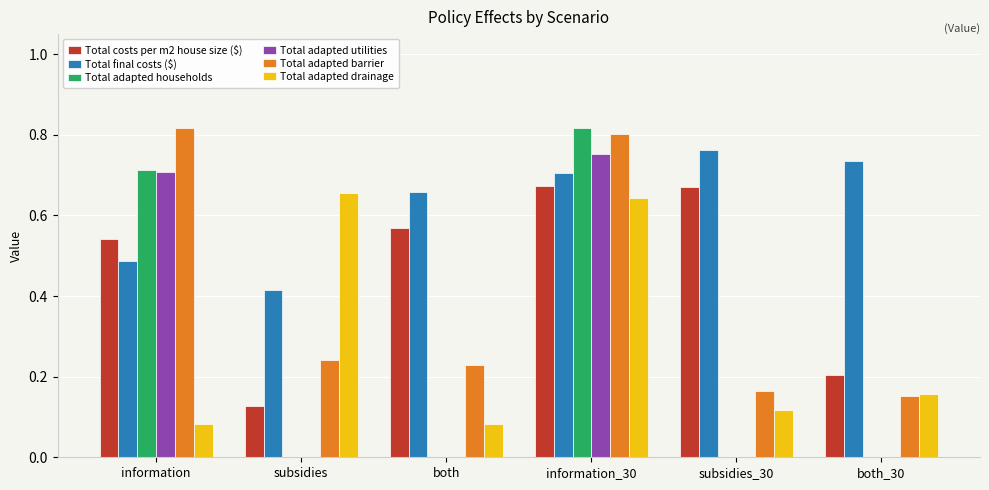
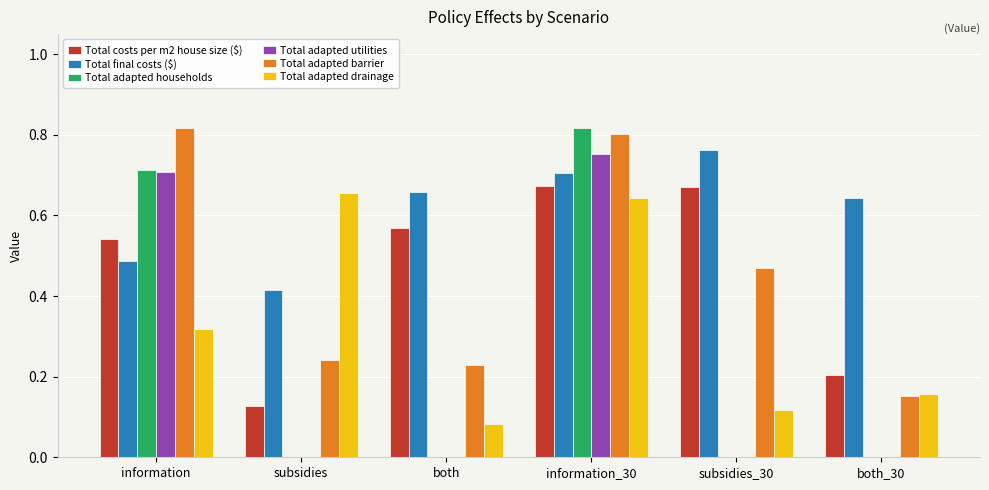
  {
    "Total costs per m2 house size ($)": {
      "information": 0.54,
      "subsidies": 0.13,
      "both": 0.57,
      "information_30": 0.67,
      "subsidies_30": 0.67,
      "both_30": 0.20
    },
    "Total final costs ($)": {
      "information": 0.49,
      "subsidies": 0.42,
      "both": 0.66,
      "information_30": 0.70,
      "subsidies_30": 0.76,
-     "both_30": 0.73
+     "both_30": 0.64
    },
    "Total adapted households": {
      "information": 0.71,
      "information_30": 0.82
    },
    "Total adapted utilities": {
      "information": 0.71,
      "information_30": 0.75
    },
    "Total adapted barrier": {
      "information": 0.82,
      "subsidies": 0.24,
      "both": 0.23,
      "information_30": 0.80,
-     "subsidies_30": 0.17,
+     "subsidies_30": 0.47,
      "both_30": 0.15
    },
    "Total adapted drainage": {
-     "information": 0.08,
+     "information": 0.32,
      "subsidies": 0.65,
      "both": 0.08,
      "information_30": 0.64,
      "subsidies_30": 0.12,
      "both_30": 0.16
    }
  }
